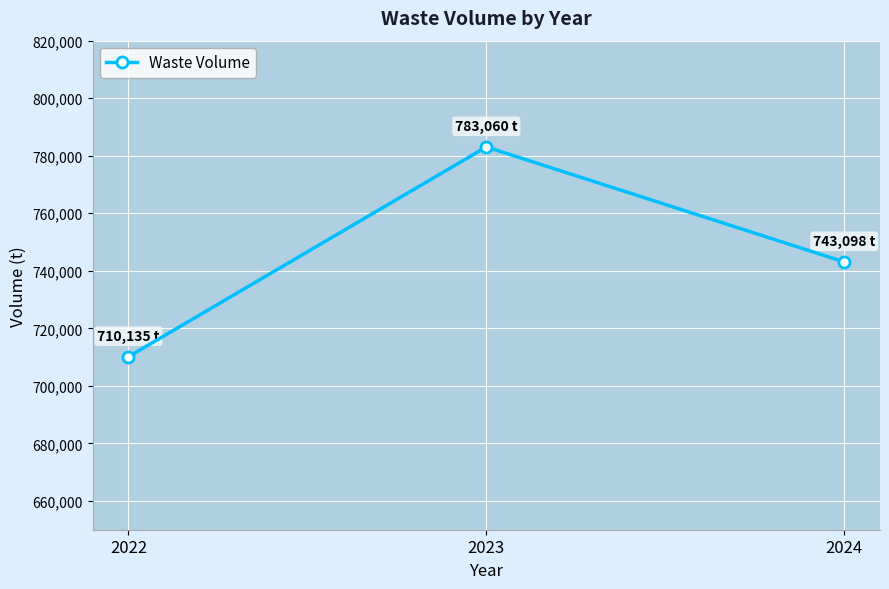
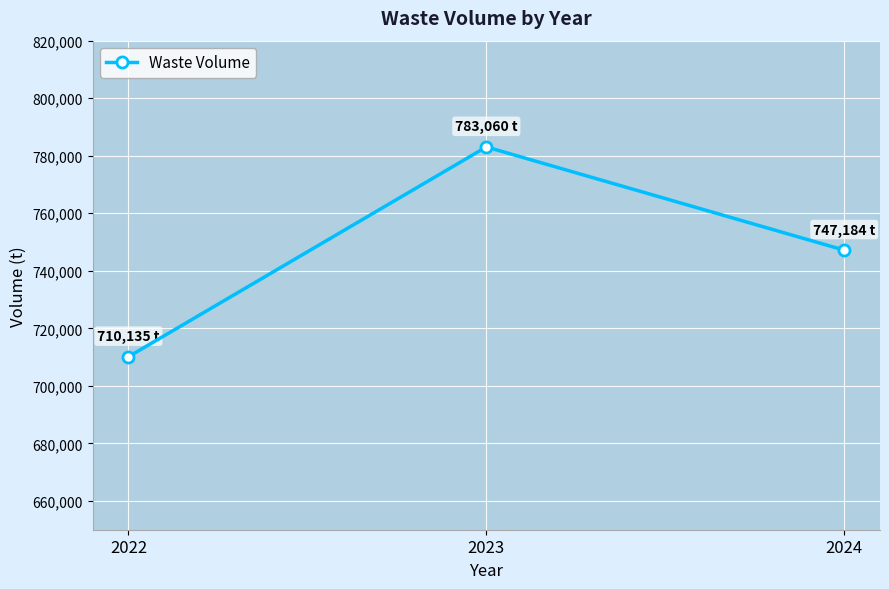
  {
-   "2024": "743,098"
+   "2024": "747,184"
  }
